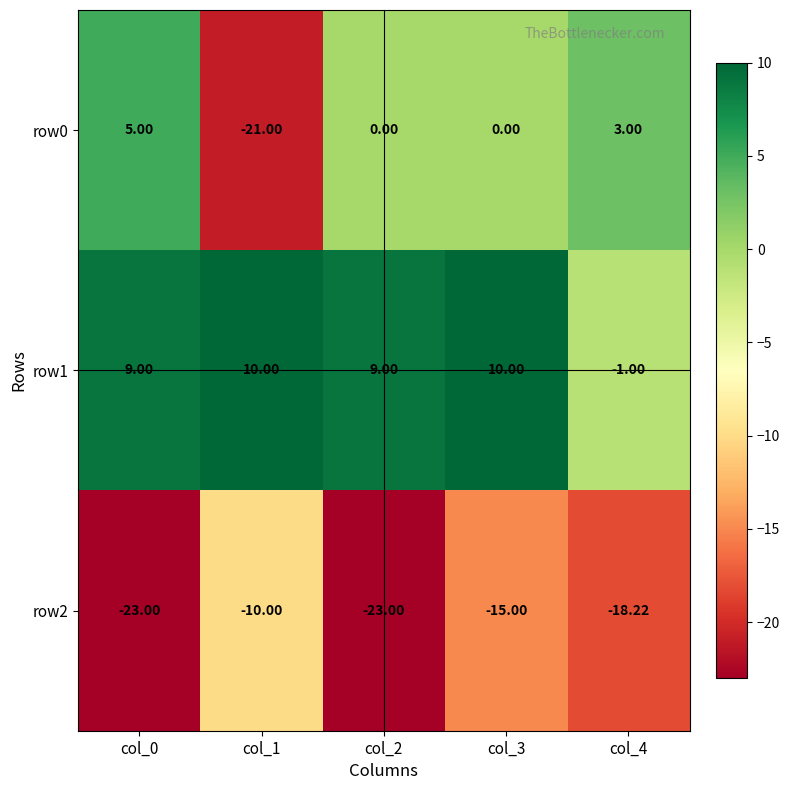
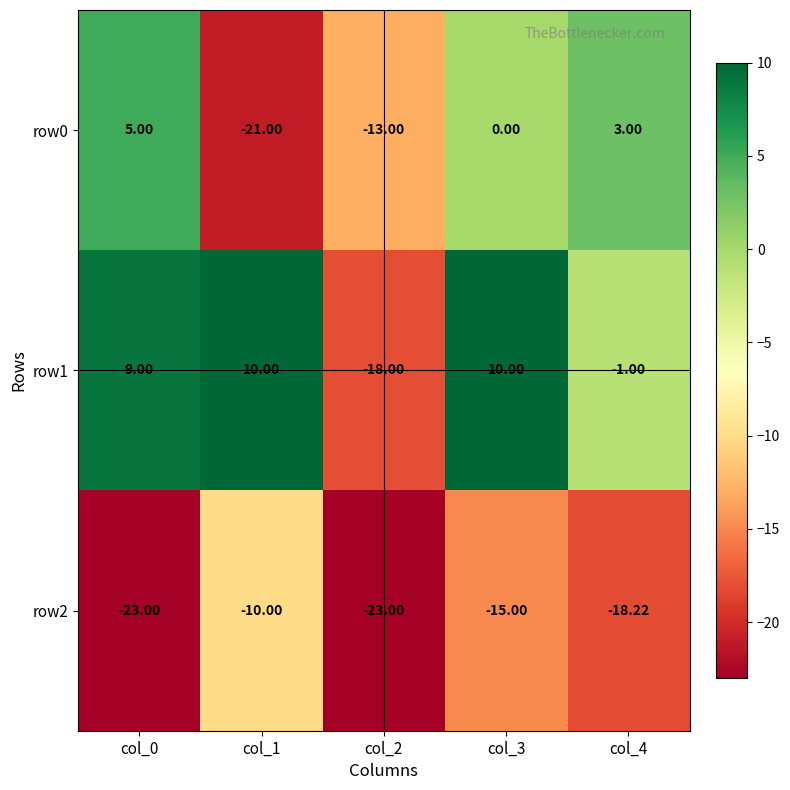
  {
    "row0": {
      "col_0": 5.00,
      "col_1": -21.00,
-     "col_2": 0.00,
+     "col_2": -13.00,
      "col_3": 0.00,
      "col_4": 3.00
    },
    "row1": {
      "col_0": 9.00,
      "col_1": 10.00,
-     "col_2": 9.00,
+     "col_2": -18.00,
      "col_3": 10.00,
      "col_4": -1.00
    },
    "row2": {
      "col_0": -23.00,
      "col_1": -10.00,
      "col_2": -23.00,
      "col_3": -15.00,
      "col_4": -18.22
    }
  }
